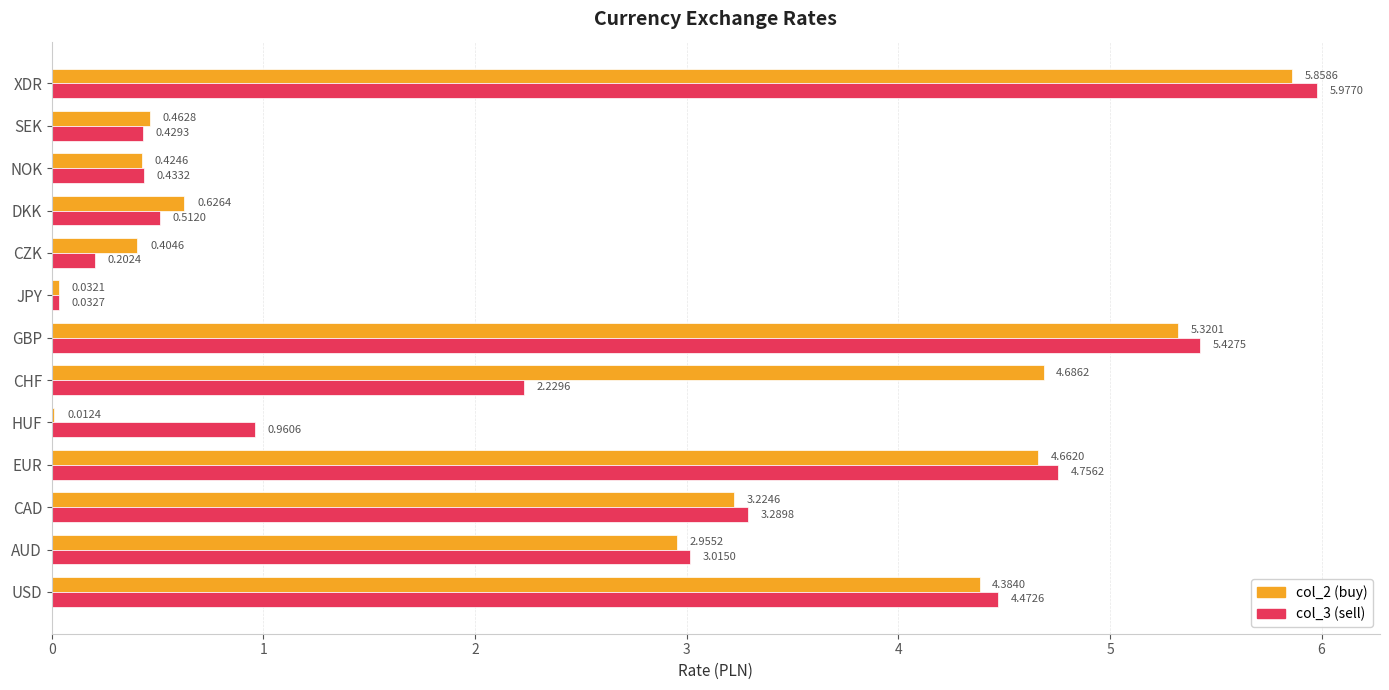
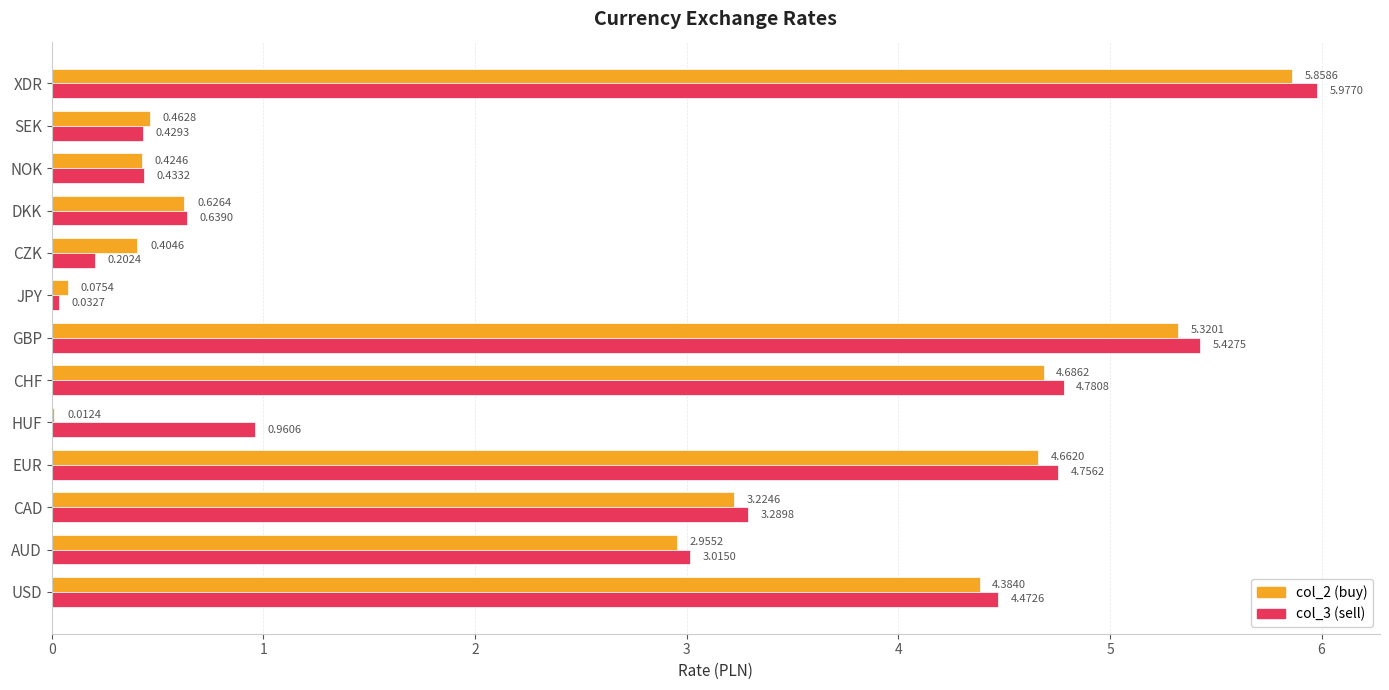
  {
    "col_2 (buy)": {
      "XDR": 5.8586,
      "SEK": 0.4628,
      "NOK": 0.4246,
      "DKK": 0.6264,
      "CZK": 0.4046,
-     "JPY": 0.0321,
+     "JPY": 0.0754,
      "GBP": 5.3201,
      "CHF": 4.6862,
      "HUF": 0.0124,
      "EUR": 4.6620,
      "CAD": 3.2246,
      "AUD": 2.9552,
      "USD": 4.3840
    },
    "col_3 (sell)": {
      "XDR": 5.9770,
      "SEK": 0.4293,
      "NOK": 0.4332,
-     "DKK": 0.5120,
+     "DKK": 0.6390,
      "CZK": 0.2024,
      "JPY": 0.0327,
      "GBP": 5.4275,
-     "CHF": 2.2296,
+     "CHF": 4.7808,
      "HUF": 0.9606,
      "EUR": 4.7562,
      "CAD": 3.2898,
      "AUD": 3.0150,
      "USD": 4.4726
    }
  }
